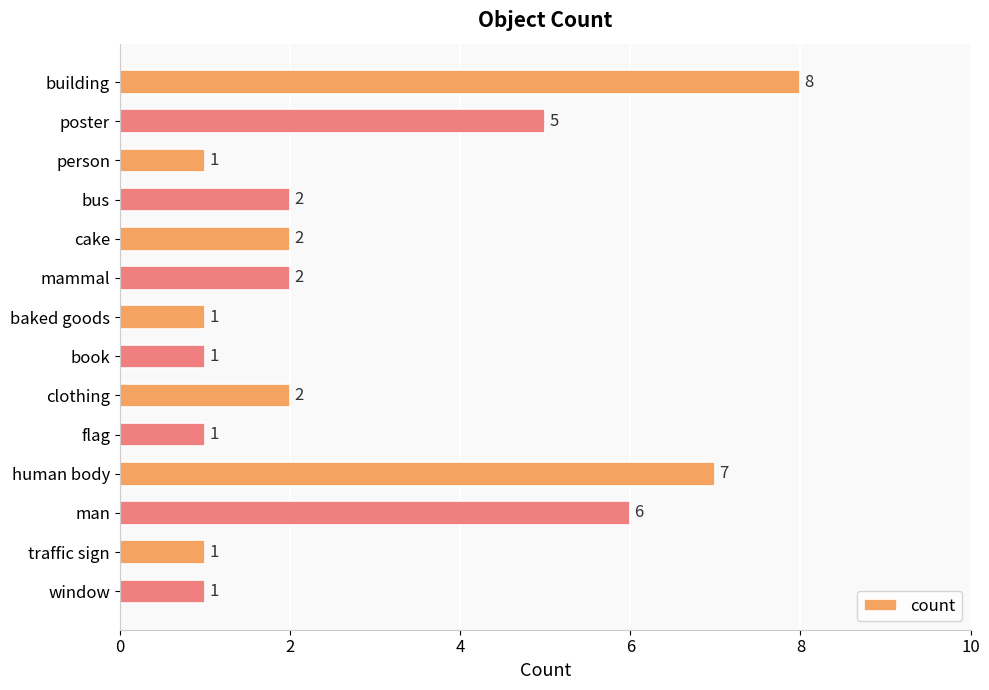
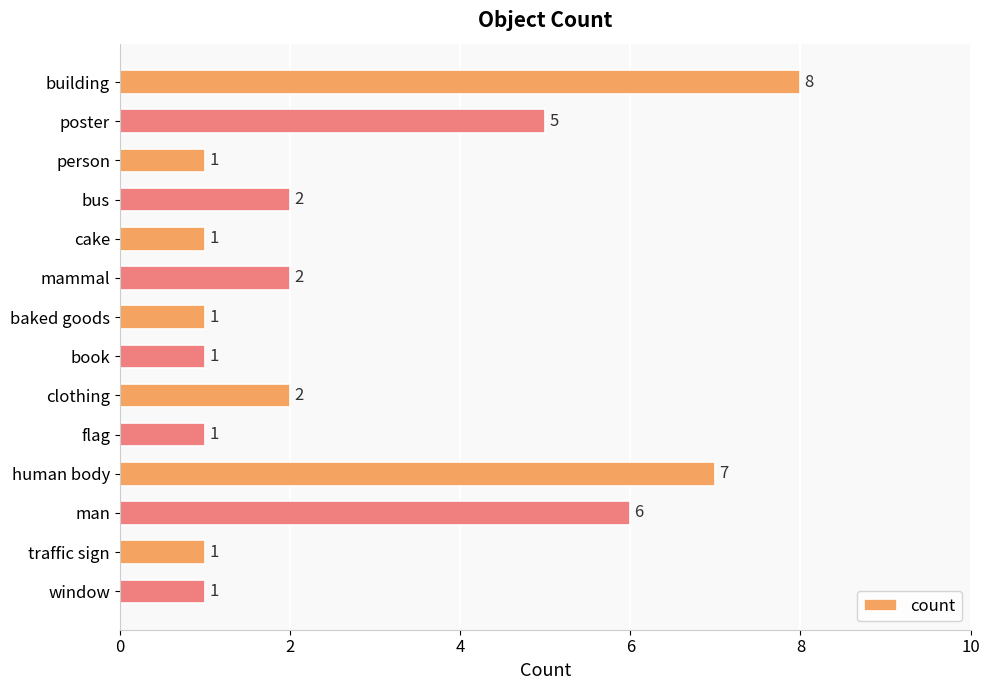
  {
    "building": 8,
    "poster": 5,
    "person": 1,
    "bus": 2,
-   "cake": 2,
+   "cake": 1,
    "mammal": 2,
    "baked goods": 1,
    "book": 1,
    "clothing": 2,
    "flag": 1,
    "human body": 7,
    "man": 6,
    "traffic sign": 1,
    "window": 1
  }
